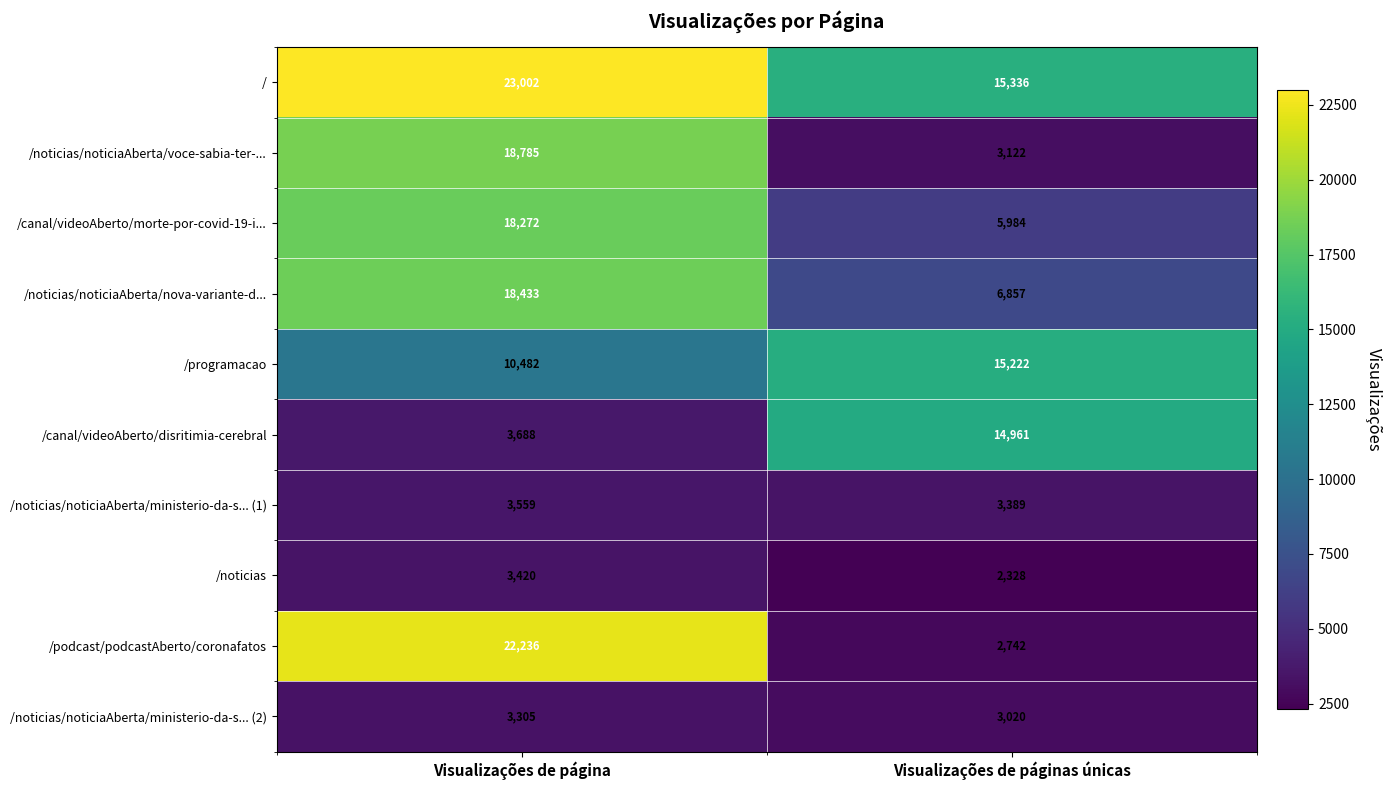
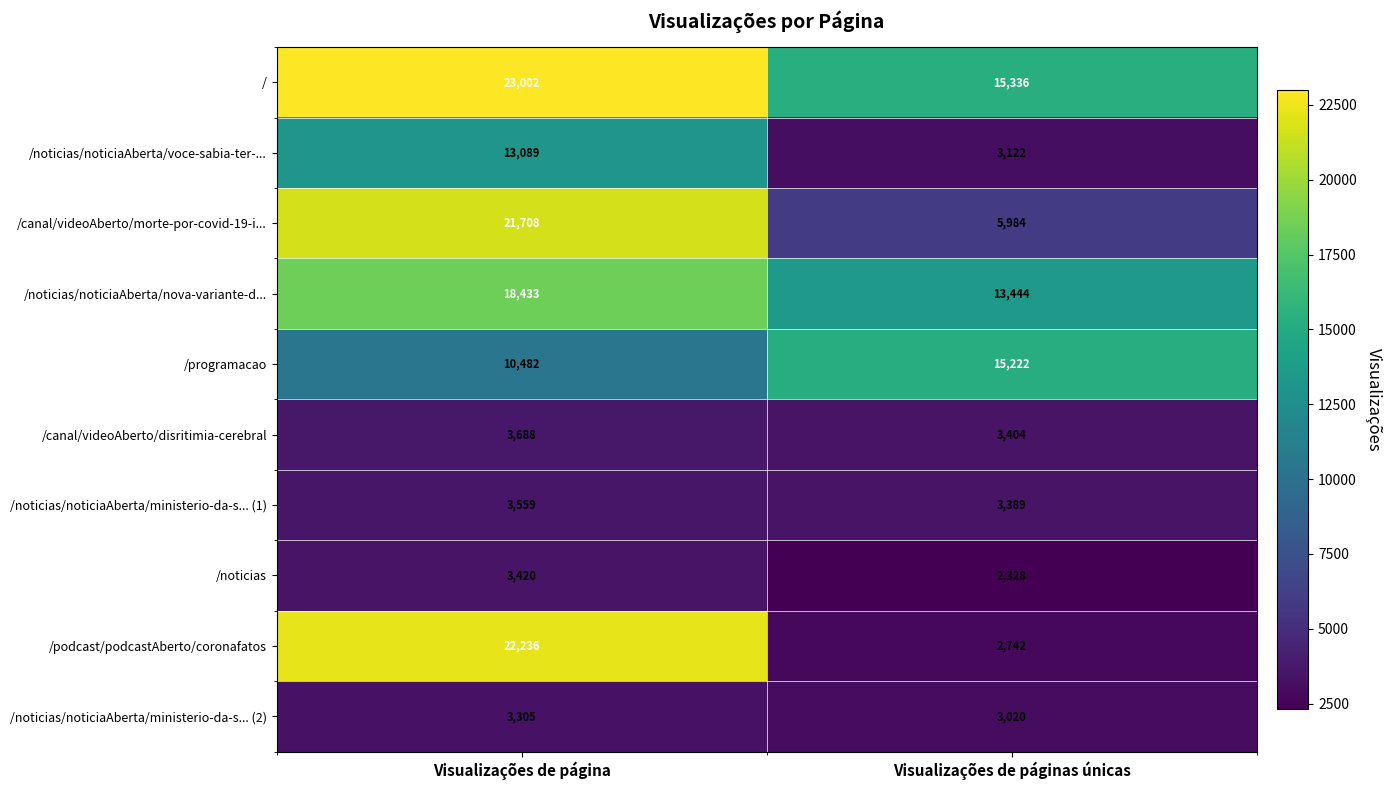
  {
    "/": {
      "Visualizações de página": "23,002",
      "Visualizações de páginas únicas": "15,336"
    },
    "/noticias/noticiaAberta/voce-sabia-ter-...": {
-     "Visualizações de página": "18,785",
+     "Visualizações de página": "13,089",
      "Visualizações de páginas únicas": "3,122"
    },
    "/canal/videoAberto/morte-por-covid-19-i...": {
-     "Visualizações de página": "18,272",
+     "Visualizações de página": "21,708",
      "Visualizações de páginas únicas": "5,984"
    },
    "/noticias/noticiaAberta/nova-variante-d...": {
      "Visualizações de página": "18,433",
-     "Visualizações de páginas únicas": "6,857"
+     "Visualizações de páginas únicas": "13,444"
    },
    "/programacao": {
      "Visualizações de página": "10,482",
      "Visualizações de páginas únicas": "15,222"
    },
    "/canal/videoAberto/disritimia-cerebral": {
      "Visualizações de página": "3,688",
-     "Visualizações de páginas únicas": "14,961"
+     "Visualizações de páginas únicas": "3,404"
    },
    "/noticias/noticiaAberta/ministerio-da-s... (1)": {
      "Visualizações de página": "3,559",
      "Visualizações de páginas únicas": "3,389"
    },
    "/noticias": {
      "Visualizações de página": "3,420",
      "Visualizações de páginas únicas": "2,328"
    },
    "/podcast/podcastAberto/coronafatos": {
      "Visualizações de página": "22,236",
      "Visualizações de páginas únicas": "2,742"
    },
    "/noticias/noticiaAberta/ministerio-da-s... (2)": {
      "Visualizações de página": "3,305",
      "Visualizações de páginas únicas": "3,020"
    }
  }
